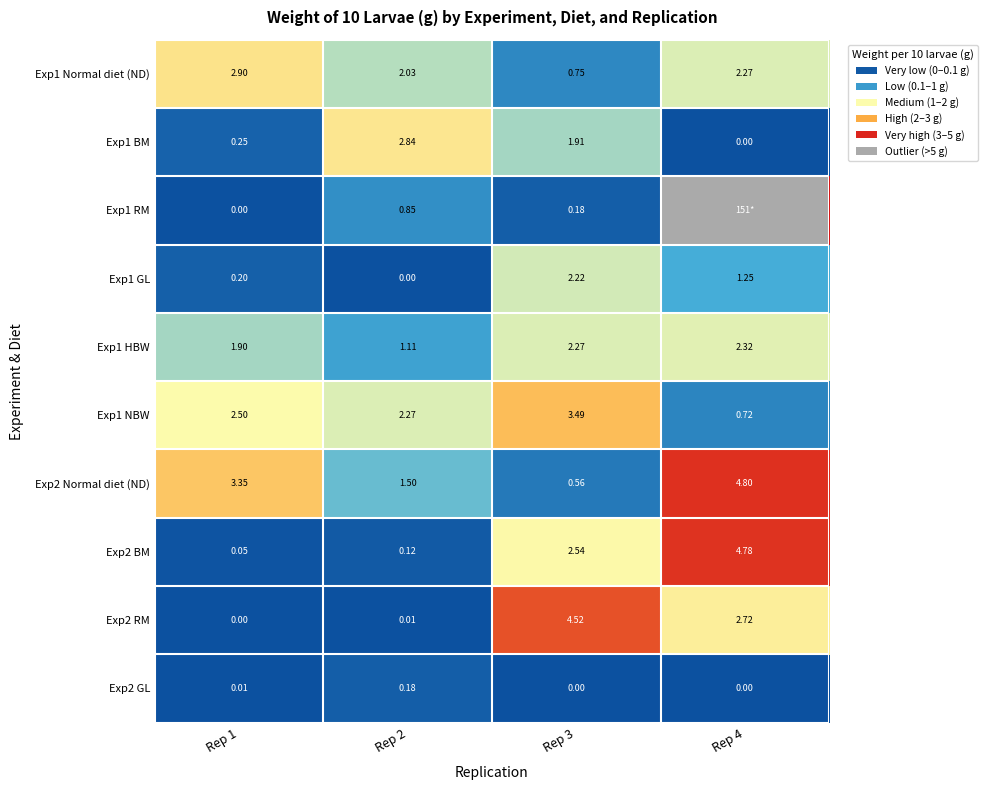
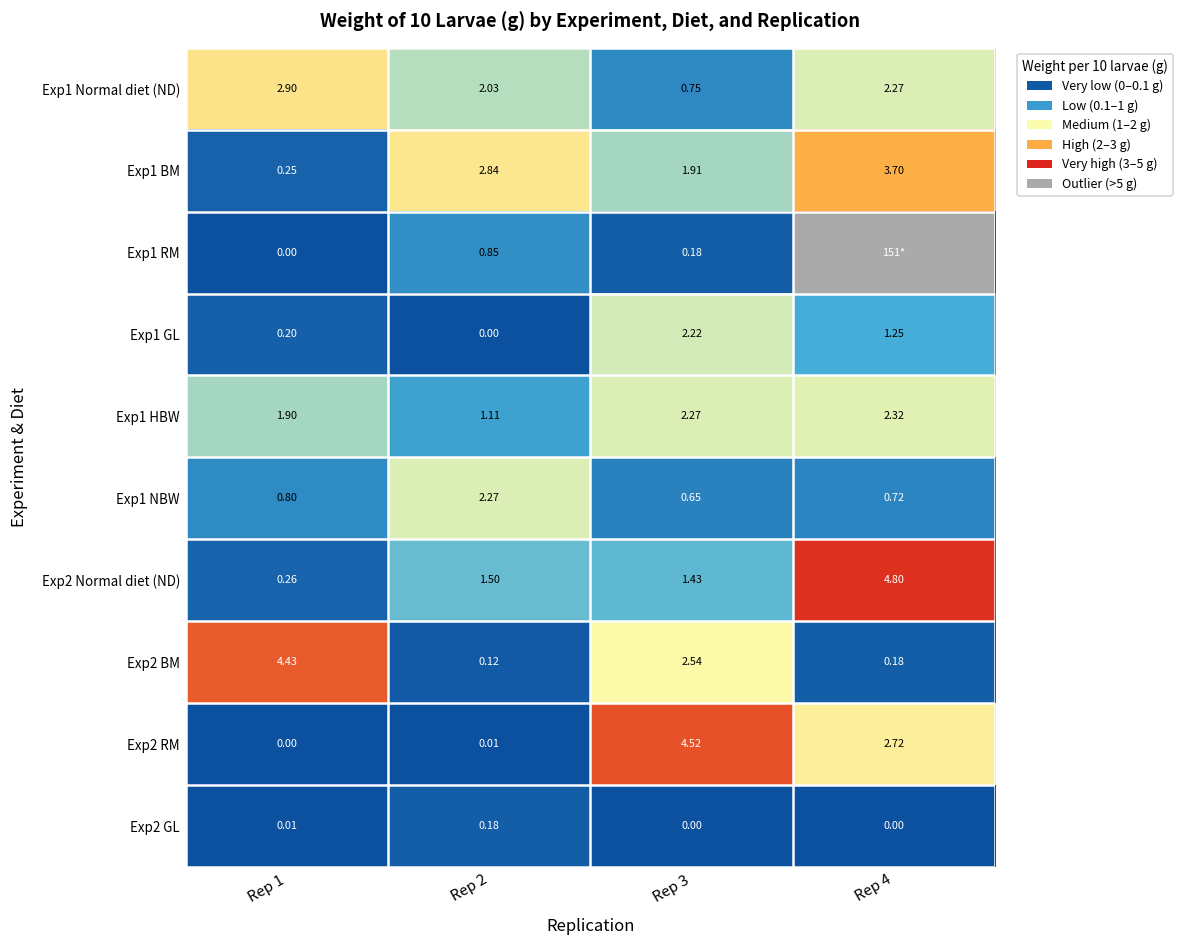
  {
    "Exp1 Normal diet (ND)": {
      "Rep 1": 2.90,
      "Rep 2": 2.03,
      "Rep 3": 0.75,
      "Rep 4": 2.27
    },
    "Exp1 BM": {
      "Rep 1": 0.25,
      "Rep 2": 2.84,
      "Rep 3": 1.91,
-     "Rep 4": 0.00
+     "Rep 4": 3.70
    },
    "Exp1 RM": {
      "Rep 1": 0.00,
      "Rep 2": 0.85,
      "Rep 3": 0.18
    },
    "Exp1 GL": {
      "Rep 1": 0.20,
      "Rep 2": 0.00,
      "Rep 3": 2.22,
      "Rep 4": 1.25
    },
    "Exp1 HBW": {
      "Rep 1": 1.90,
      "Rep 2": 1.11,
      "Rep 3": 2.27,
      "Rep 4": 2.32
    },
    "Exp1 NBW": {
-     "Rep 1": 2.50,
+     "Rep 1": 0.80,
      "Rep 2": 2.27,
-     "Rep 3": 3.49,
+     "Rep 3": 0.65,
      "Rep 4": 0.72
    },
    "Exp2 Normal diet (ND)": {
-     "Rep 1": 3.35,
+     "Rep 1": 0.26,
      "Rep 2": 1.50,
-     "Rep 3": 0.56,
+     "Rep 3": 1.43,
      "Rep 4": 4.80
    },
    "Exp2 BM": {
-     "Rep 1": 0.05,
+     "Rep 1": 4.43,
      "Rep 2": 0.12,
      "Rep 3": 2.54,
-     "Rep 4": 4.78
+     "Rep 4": 0.18
    },
    "Exp2 RM": {
      "Rep 1": 0.00,
      "Rep 2": 0.01,
      "Rep 3": 4.52,
      "Rep 4": 2.72
    },
    "Exp2 GL": {
      "Rep 1": 0.01,
      "Rep 2": 0.18,
      "Rep 3": 0.00,
      "Rep 4": 0.00
    }
  }
